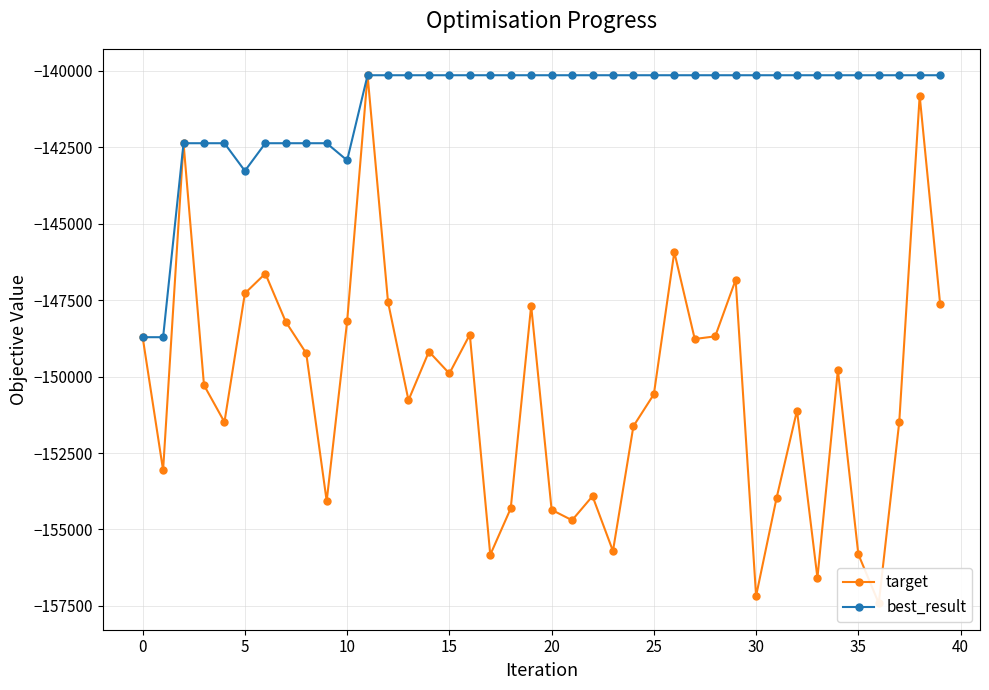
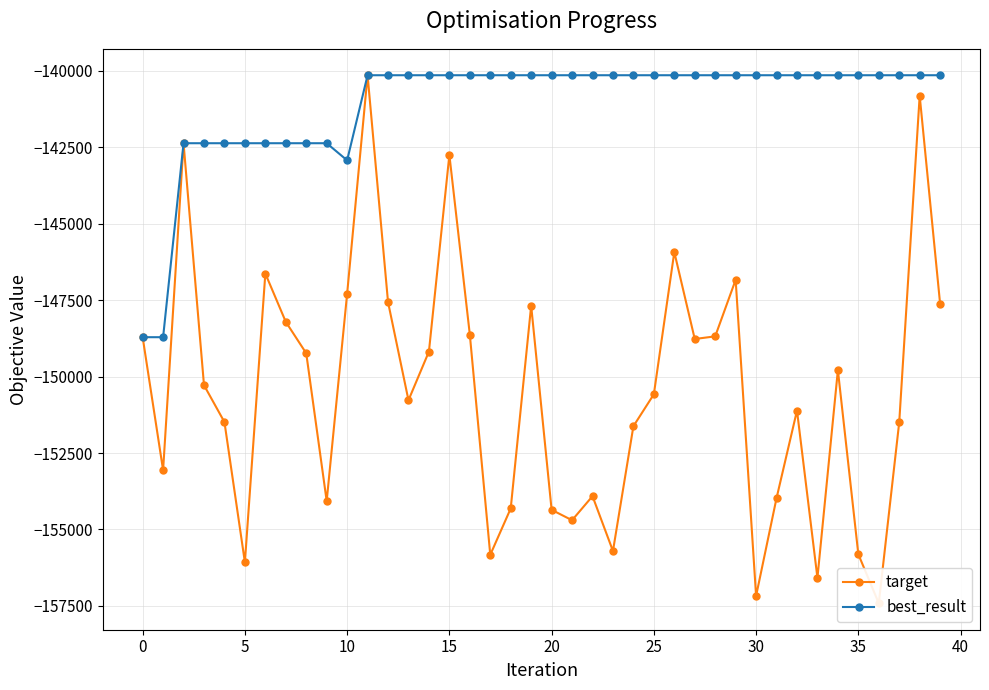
  {
    "target": {
-     "5": -147300,
-     "10": -148200,
-     "15": -149900,
+     "5": -156100,
+     "10": -147300,
+     "15": -142800,
      "20": -154400,
      "25": -150600,
      "30": -157200,
      "35": -155800
    },
    "best_result": {
-     "5": -143300,
+     "5": -142400,
      "10": -142900,
      "15": -140100,
      "20": -140100,
      "25": -140100,
      "30": -140100,
      "35": -140100
    }
  }
